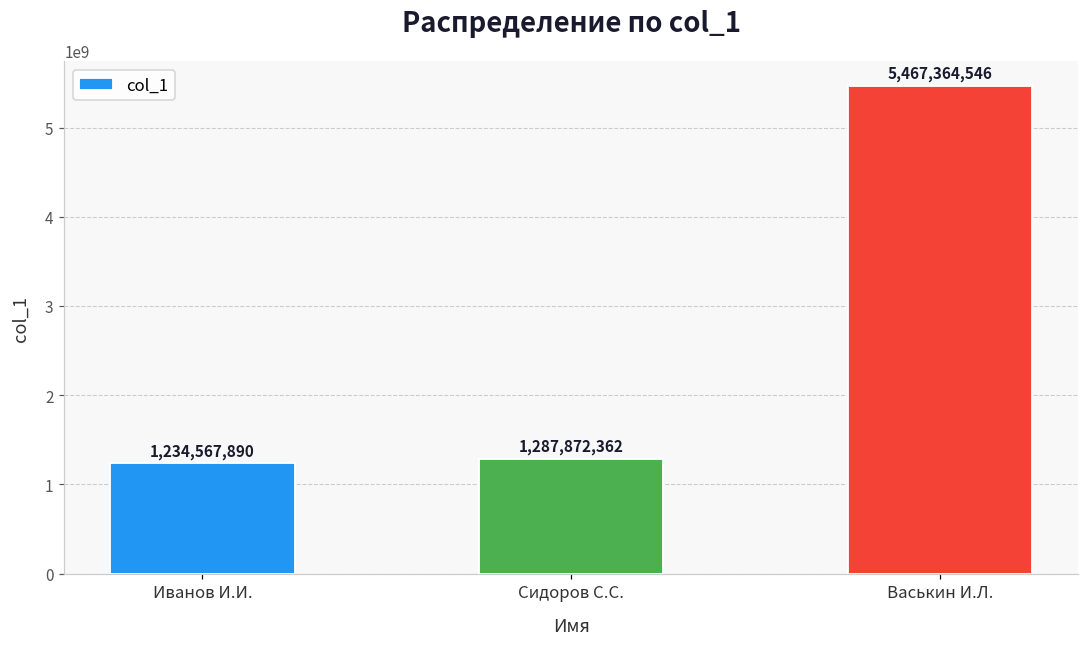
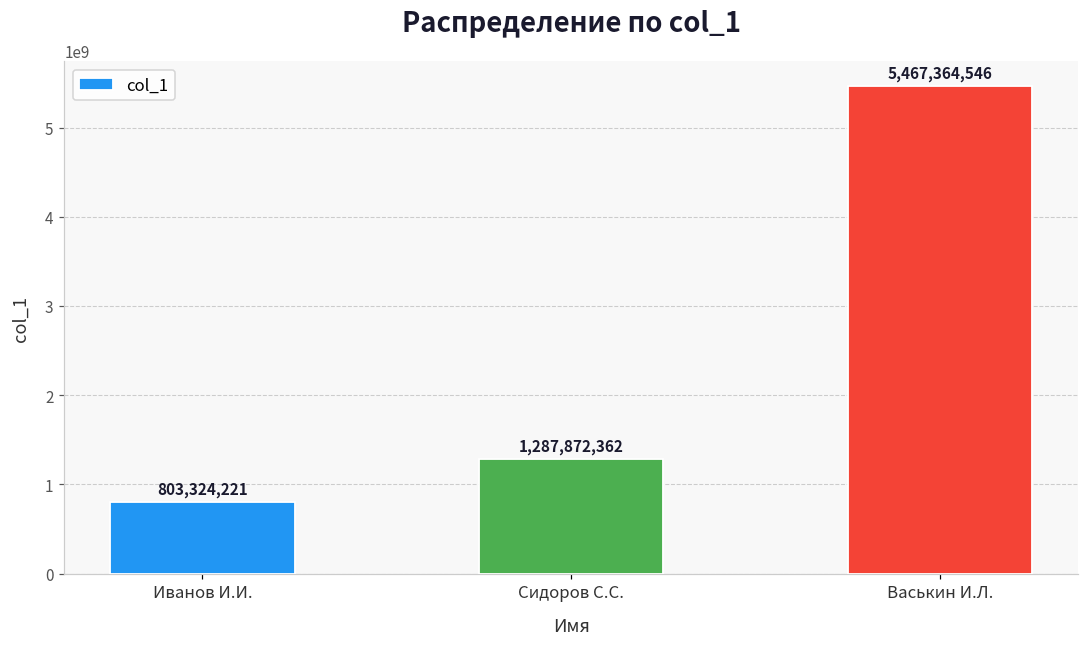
  {
-   "Иванов И.И.": "1,234,567,890",
+   "Иванов И.И.": "803,324,221",
    "Сидоров С.С.": "1,287,872,362",
    "Васькин И.Л.": "5,467,364,546"
  }
